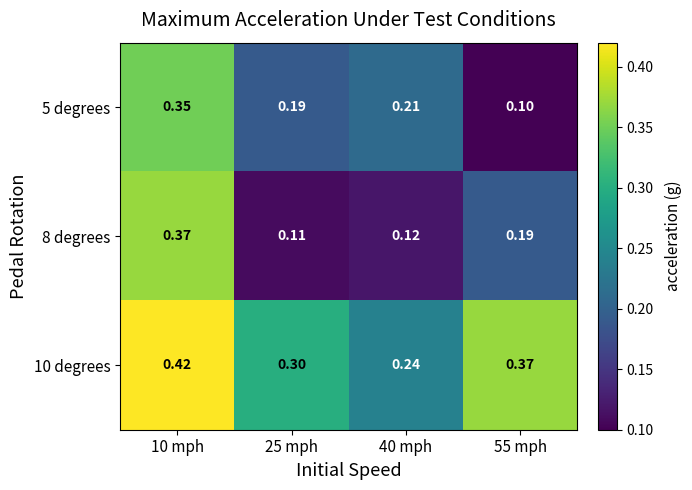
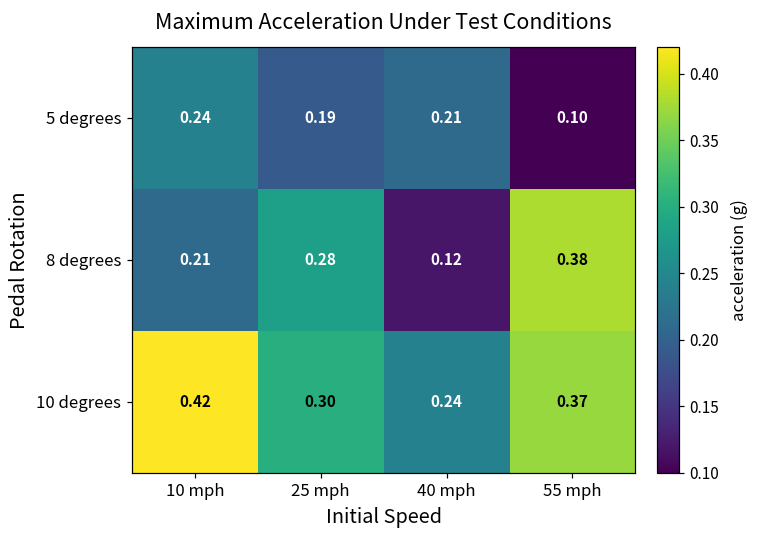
  {
    "5 degrees": {
-     "10 mph": 0.35,
+     "10 mph": 0.24,
      "25 mph": 0.19,
      "40 mph": 0.21,
      "55 mph": 0.10
    },
    "8 degrees": {
-     "10 mph": 0.37,
-     "25 mph": 0.11,
+     "10 mph": 0.21,
+     "25 mph": 0.28,
      "40 mph": 0.12,
-     "55 mph": 0.19
+     "55 mph": 0.38
    },
    "10 degrees": {
      "10 mph": 0.42,
      "25 mph": 0.30,
      "40 mph": 0.24,
      "55 mph": 0.37
    }
  }
